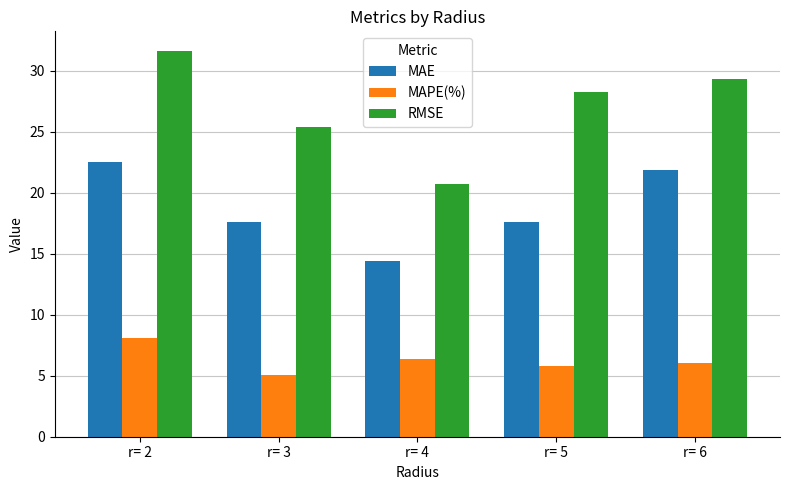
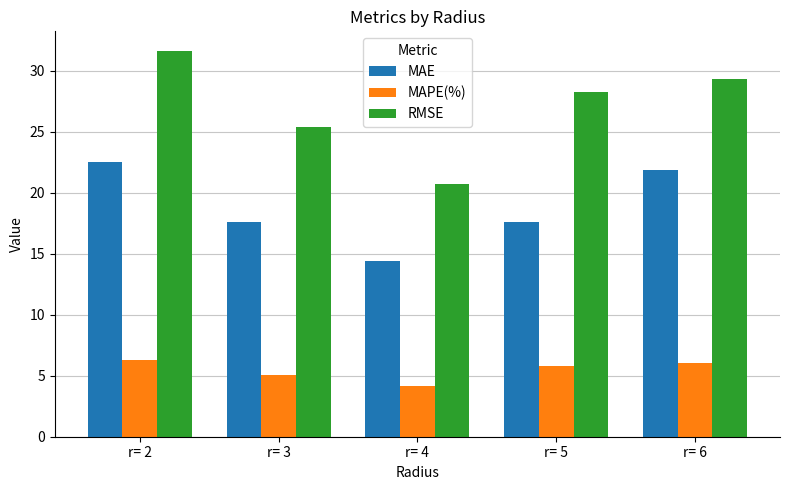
  {
    "MAE": {
      "r= 2": 22.5,
      "r= 3": 17.6,
      "r= 4": 14.4,
      "r= 5": 17.6,
      "r= 6": 21.9
    },
    "MAPE(%)": {
-     "r= 2": 8.1,
+     "r= 2": 6.3,
      "r= 3": 5.0,
-     "r= 4": 6.4,
+     "r= 4": 4.2,
      "r= 5": 5.8,
      "r= 6": 6.0
    },
    "RMSE": {
      "r= 2": 31.6,
      "r= 3": 25.4,
      "r= 4": 20.7,
      "r= 5": 28.2,
      "r= 6": 29.3
    }
  }
